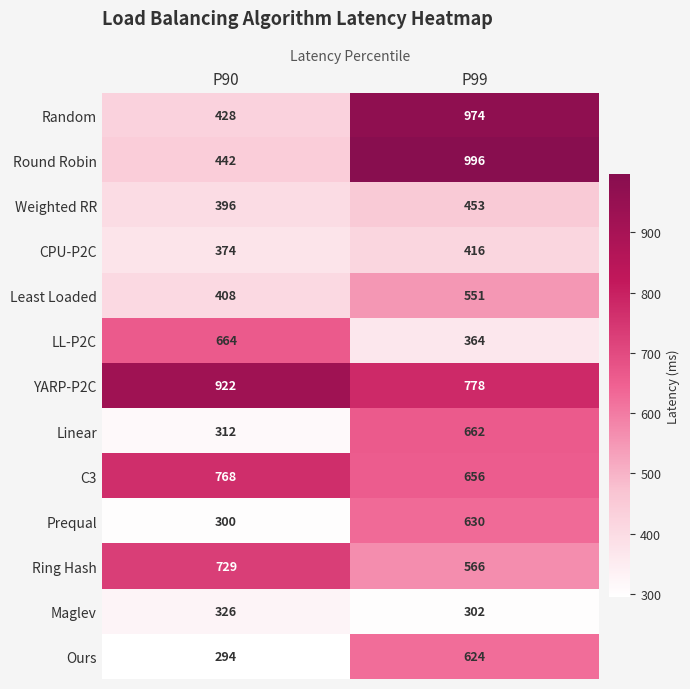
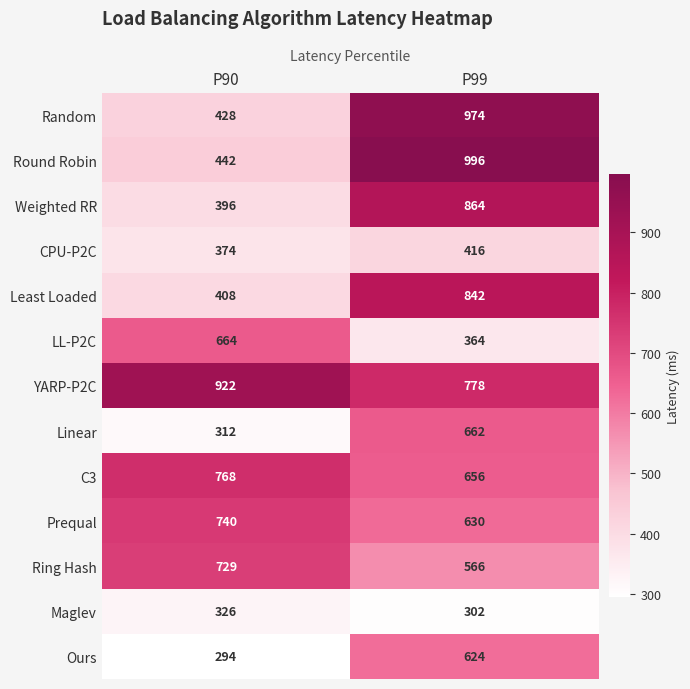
  {
    "Random": {
      "P90": 428,
      "P99": 974
    },
    "Round Robin": {
      "P90": 442,
      "P99": 996
    },
    "Weighted RR": {
      "P90": 396,
-     "P99": 453
+     "P99": 864
    },
    "CPU-P2C": {
      "P90": 374,
      "P99": 416
    },
    "Least Loaded": {
      "P90": 408,
-     "P99": 551
+     "P99": 842
    },
    "LL-P2C": {
      "P90": 664,
      "P99": 364
    },
    "YARP-P2C": {
      "P90": 922,
      "P99": 778
    },
    "Linear": {
      "P90": 312,
      "P99": 662
    },
    "C3": {
      "P90": 768,
      "P99": 656
    },
    "Prequal": {
-     "P90": 300,
+     "P90": 740,
      "P99": 630
    },
    "Ring Hash": {
      "P90": 729,
      "P99": 566
    },
    "Maglev": {
      "P90": 326,
      "P99": 302
    },
    "Ours": {
      "P90": 294,
      "P99": 624
    }
  }
